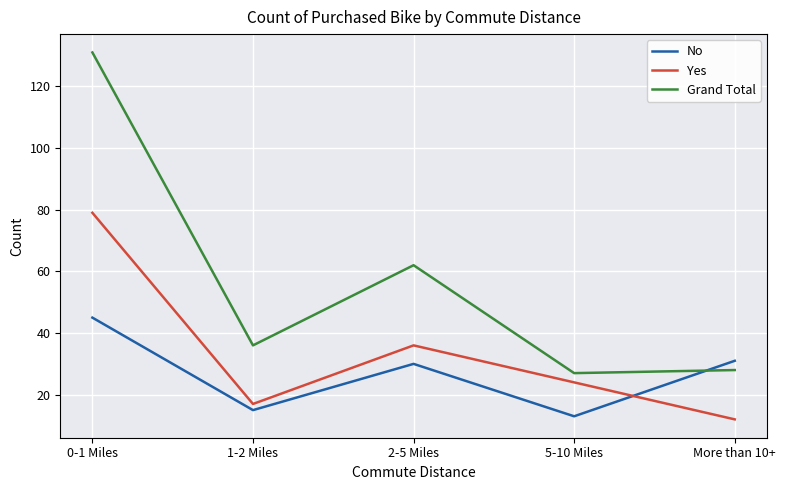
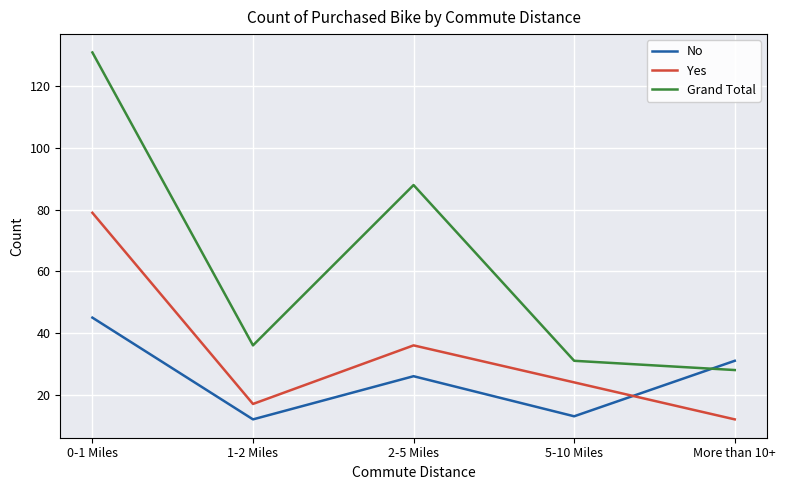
  {
    "No": {
      "0-1 Miles": 45,
-     "1-2 Miles": 15,
-     "2-5 Miles": 30,
+     "1-2 Miles": 12,
+     "2-5 Miles": 26,
      "5-10 Miles": 13,
      "More than 10+": 31
    },
    "Yes": {
      "0-1 Miles": 79,
      "1-2 Miles": 17,
      "2-5 Miles": 36,
      "5-10 Miles": 24,
      "More than 10+": 12
    },
    "Grand Total": {
      "0-1 Miles": 131,
      "1-2 Miles": 36,
-     "2-5 Miles": 62,
-     "5-10 Miles": 27,
+     "2-5 Miles": 88,
+     "5-10 Miles": 31,
      "More than 10+": 28
    }
  }
